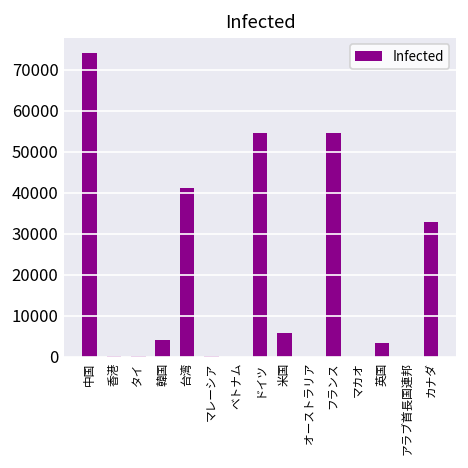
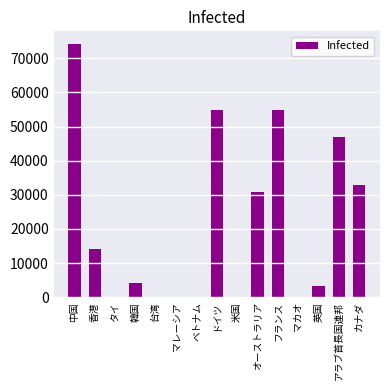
  {
    "中国": 74000,
-   "香港": 0,
+   "香港": 14000,
    "韓国": 4000,
-   "台湾": 41000,
+   "台湾": 0,
    "ドイツ": 55000,
-   "米国": 6000,
-   "オーストラリア": 0,
+   "米国": 0,
+   "オーストラリア": 31000,
    "フランス": 55000,
    "英国": 3000,
-   "アラブ首長国連邦": 0,
+   "アラブ首長国連邦": 47000,
    "カナダ": 33000
  }
